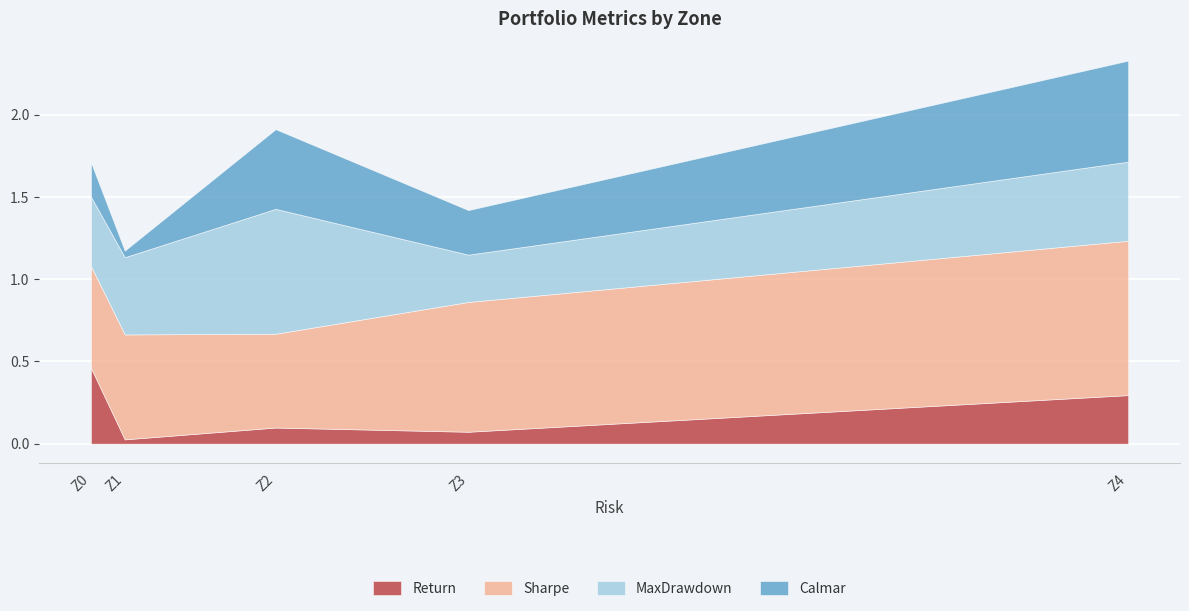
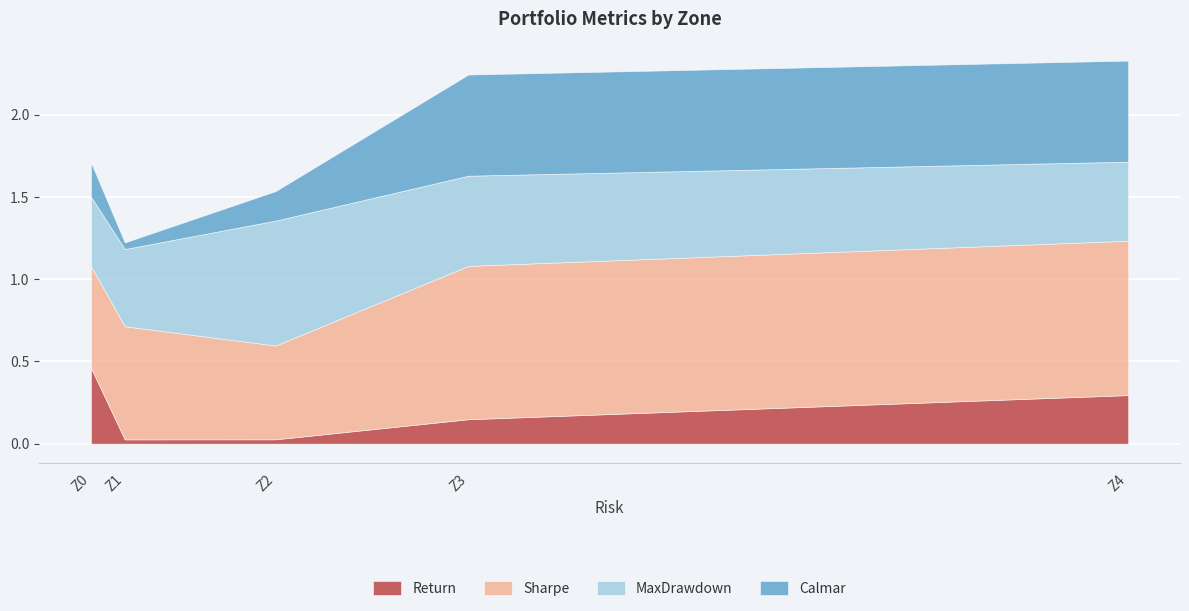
  {
    "Return": {
      "Z0": 0.46,
      "Z1": 0.03,
-     "Z2": 0.10,
-     "Z3": 0.07,
+     "Z2": 0.03,
+     "Z3": 0.15,
      "Z4": 0.30
    },
    "Sharpe": {
      "Z0": 0.62,
-     "Z1": 0.64,
+     "Z1": 0.69,
      "Z2": 0.57,
-     "Z3": 0.79,
+     "Z3": 0.93,
      "Z4": 0.94
    },
    "MaxDrawdown": {
      "Z0": 0.42,
      "Z1": 0.47,
      "Z2": 0.76,
-     "Z3": 0.29,
+     "Z3": 0.55,
      "Z4": 0.48
    },
    "Calmar": {
      "Z0": 0.21,
      "Z1": 0.04,
-     "Z2": 0.48,
-     "Z3": 0.27,
+     "Z2": 0.18,
+     "Z3": 0.61,
      "Z4": 0.61
    }
  }
